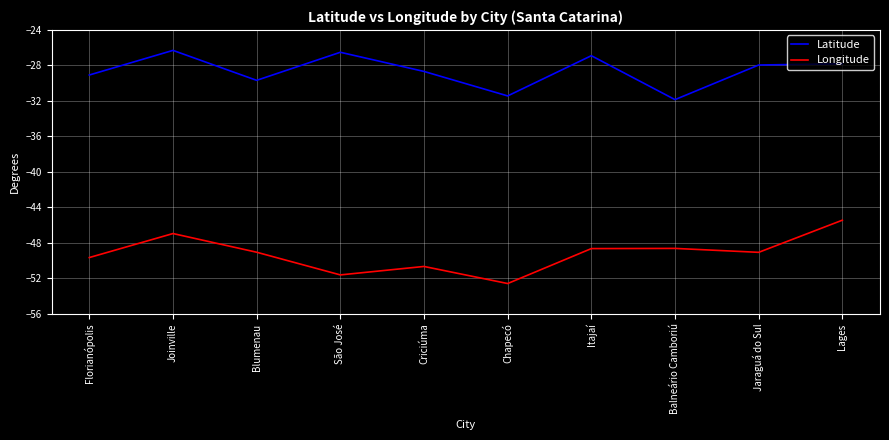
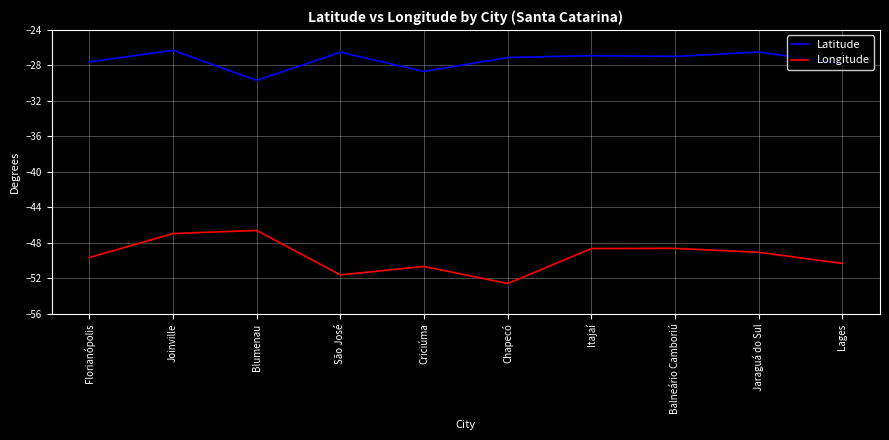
  {
    "Latitude": {
-     "Florianópolis": -29,
+     "Florianópolis": -28,
      "Joinville": -26,
      "Blumenau": -30,
      "São José": -27,
      "Criciúma": -29,
-     "Chapecó": -31,
+     "Chapecó": -27,
      "Itajaí": -27,
-     "Balneário Camboriú": -32,
-     "Jaraguá do Sul": -28
+     "Balneário Camboriú": -27,
+     "Jaraguá do Sul": -26
    },
    "Longitude": {
      "Florianópolis": -50,
      "Joinville": -47,
-     "Blumenau": -49,
+     "Blumenau": -47,
      "São José": -52,
      "Criciúma": -51,
      "Chapecó": -53,
      "Itajaí": -49,
      "Balneário Camboriú": -49,
      "Jaraguá do Sul": -49,
-     "Lages": -45
+     "Lages": -50
    }
  }
